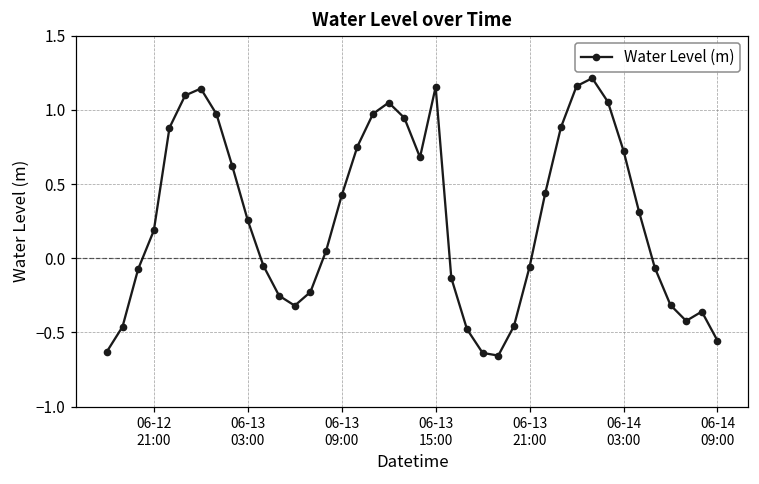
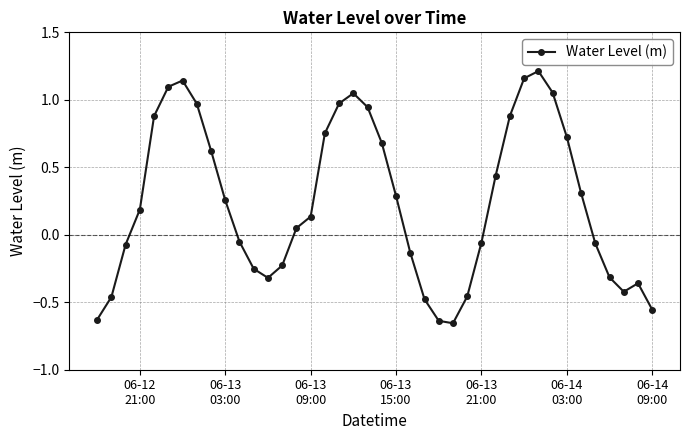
  {
    "06-12 21:00": 0.19,
    "06-13 03:00": 0.26,
-   "06-13 09:00": 0.42,
-   "06-13 15:00": 1.15,
+   "06-13 09:00": 0.13,
+   "06-13 15:00": 0.29,
    "06-13 21:00": -0.06,
    "06-14 03:00": 0.72,
    "06-14 09:00": -0.56
  }
